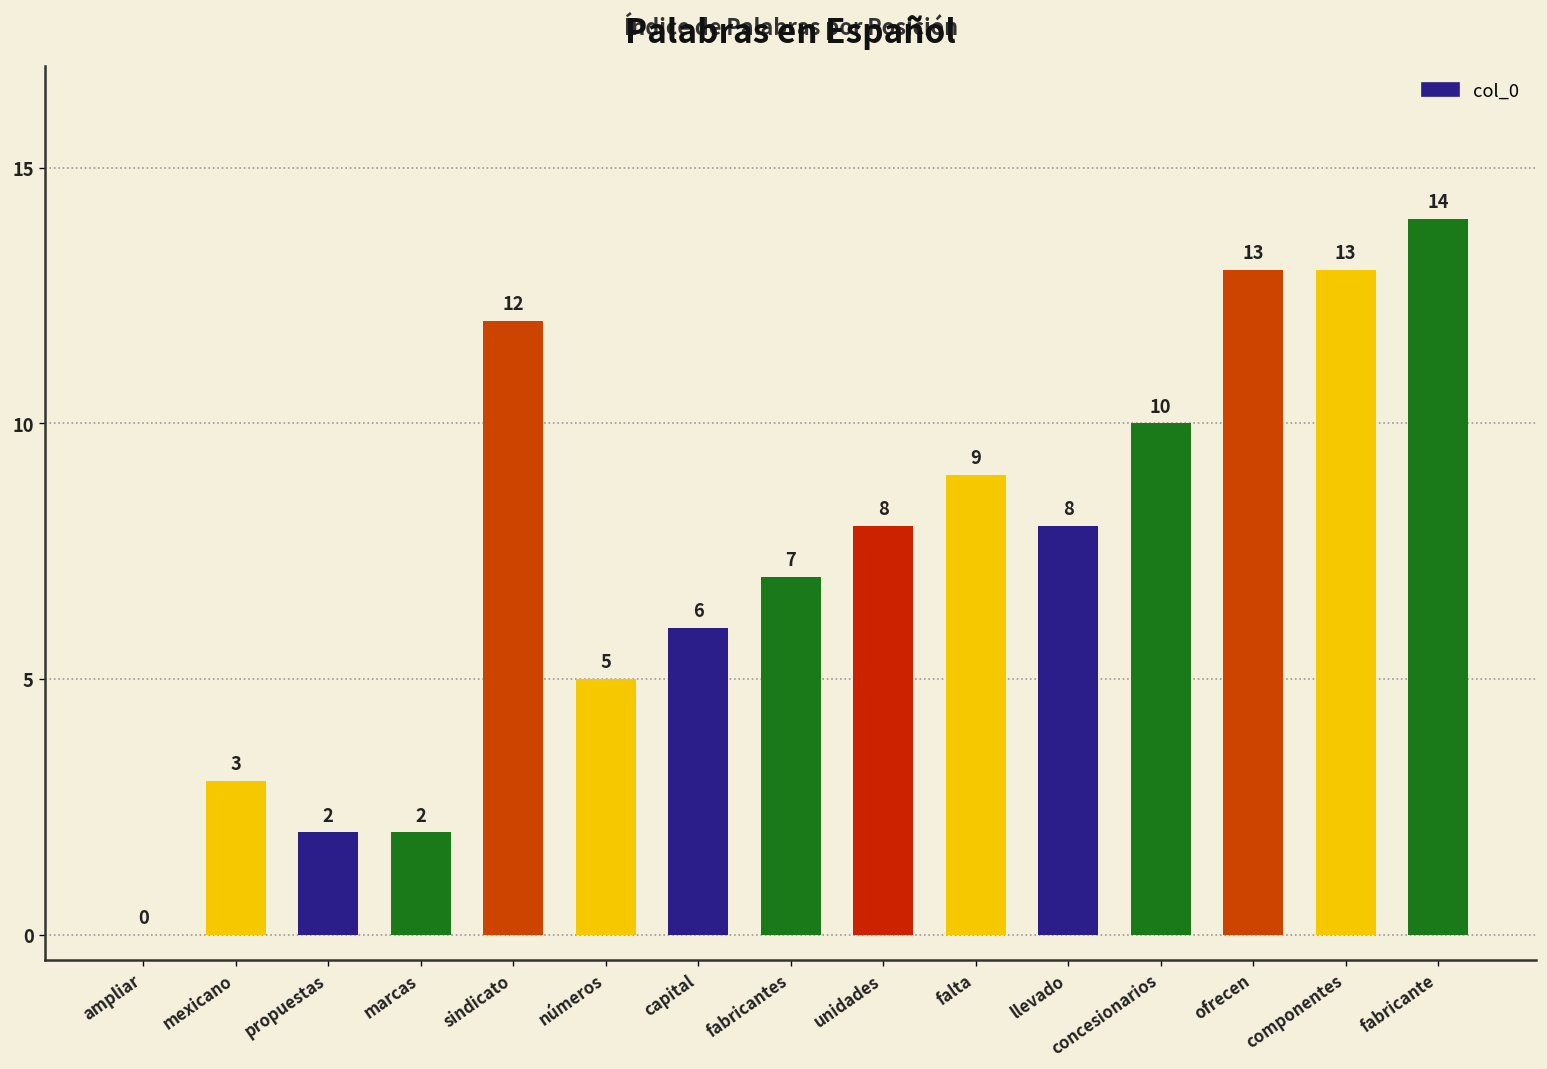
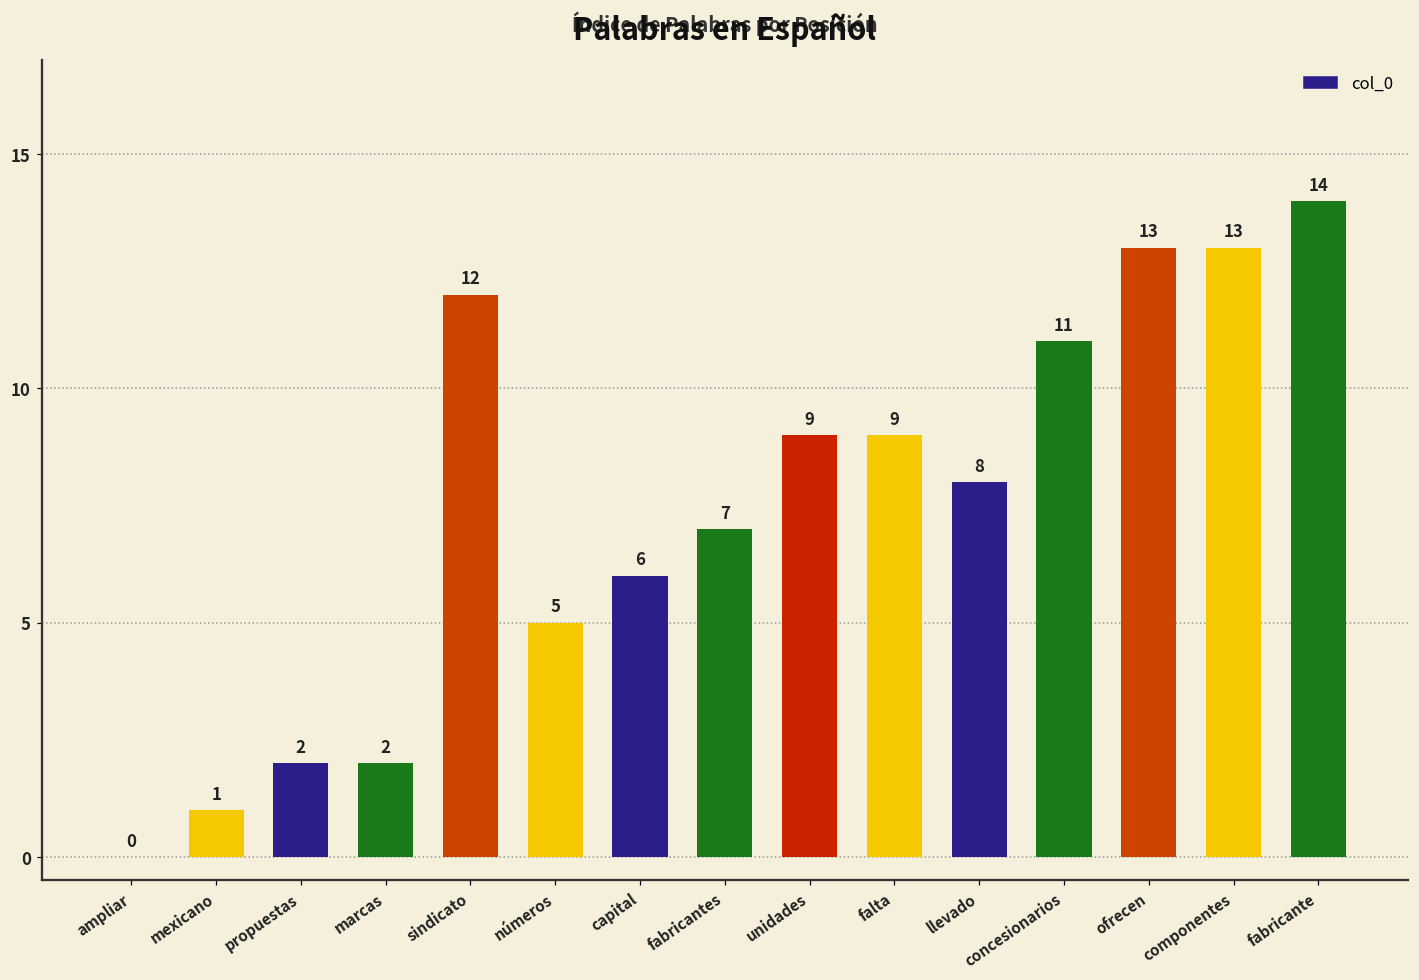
  {
    "ampliar": 0,
-   "mexicano": 3,
+   "mexicano": 1,
    "propuestas": 2,
    "marcas": 2,
    "sindicato": 12,
    "números": 5,
    "capital": 6,
    "fabricantes": 7,
-   "unidades": 8,
+   "unidades": 9,
    "falta": 9,
    "llevado": 8,
-   "concesionarios": 10,
+   "concesionarios": 11,
    "ofrecen": 13,
    "componentes": 13,
    "fabricante": 14
  }
